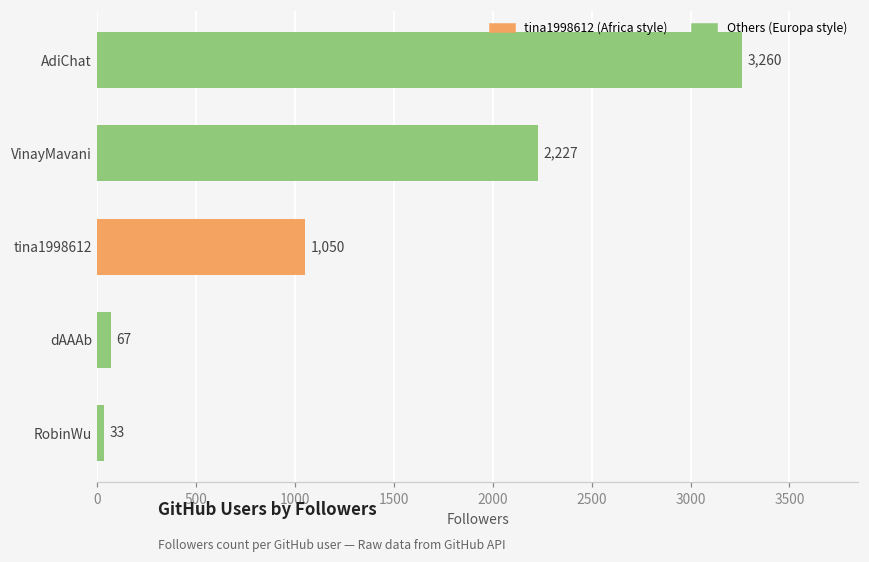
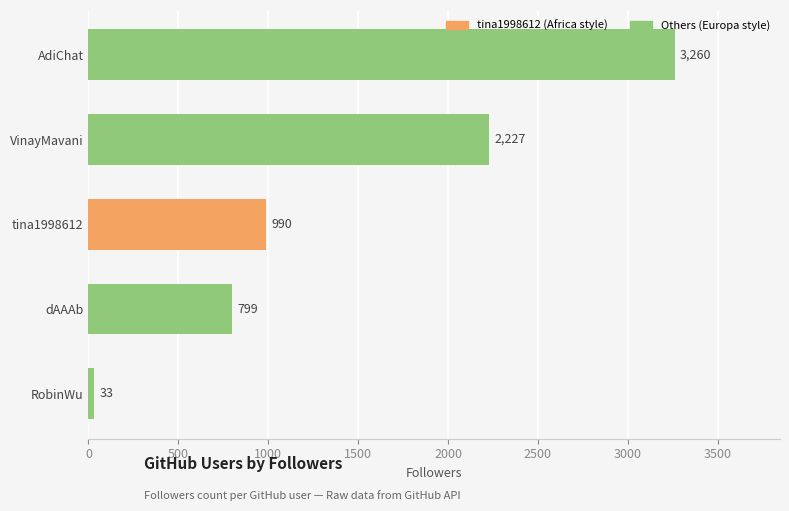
  {
    "AdiChat": "3,260",
    "VinayMavani": "2,227",
-   "tina1998612": "1,050",
-   "dAAAb": "67",
+   "tina1998612": "990",
+   "dAAAb": "799",
    "RobinWu": "33"
  }
